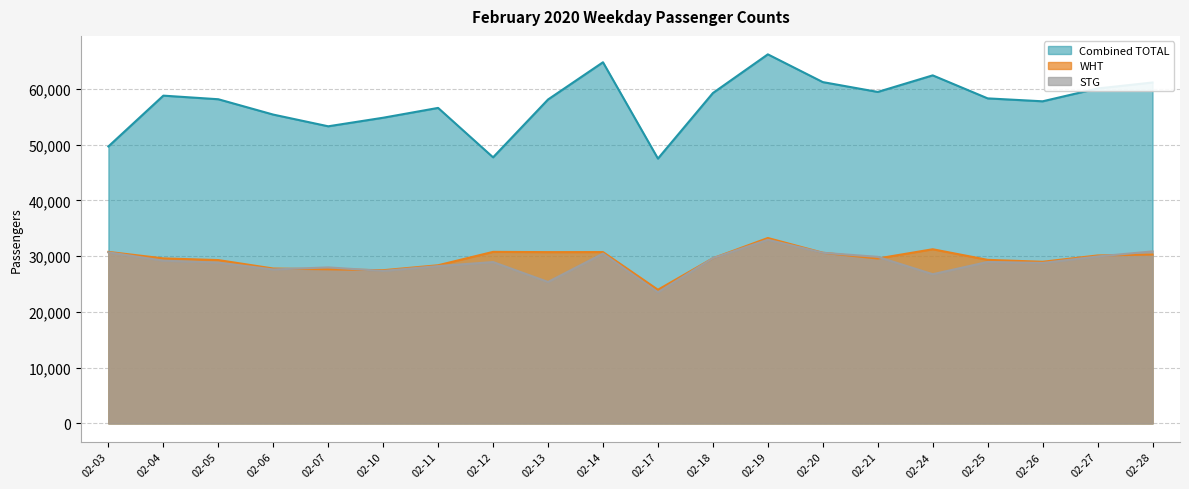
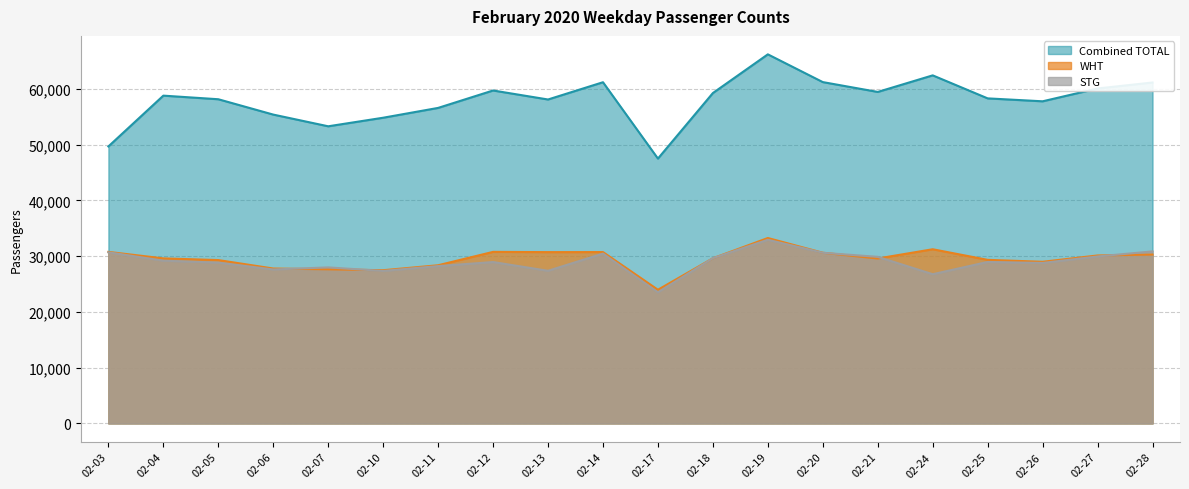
  {
    "Combined TOTAL": {
      "02-03": "50,000",
      "02-04": "59,000",
      "02-05": "58,000",
      "02-06": "55,000",
      "02-07": "53,000",
      "02-10": "55,000",
      "02-11": "57,000",
-     "02-12": "48,000",
+     "02-12": "60,000",
      "02-13": "58,000",
-     "02-14": "65,000",
+     "02-14": "61,000",
      "02-17": "47,000",
      "02-18": "59,000",
      "02-19": "66,000",
      "02-20": "61,000",
      "02-21": "59,000",
      "02-24": "62,000",
      "02-25": "58,000",
      "02-26": "58,000"
    },
    "WHT": {
      "02-12": "31,000",
      "02-13": "31,000",
      "02-17": "24,000",
      "02-24": "31,000",
      "02-28": "30,000"
    },
    "STG": {
      "02-12": "29,000",
-     "02-13": "25,000",
+     "02-13": "27,000",
      "02-17": "24,000",
      "02-24": "27,000",
      "02-28": "31,000"
    }
  }
